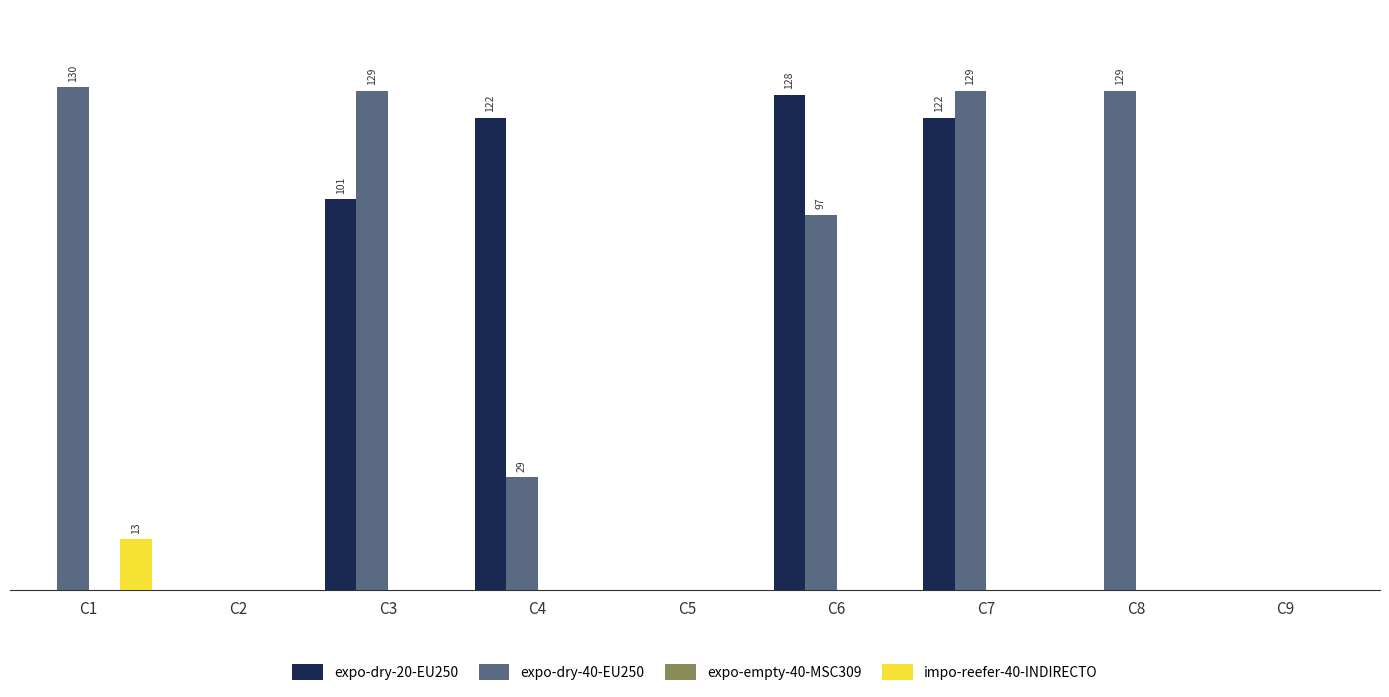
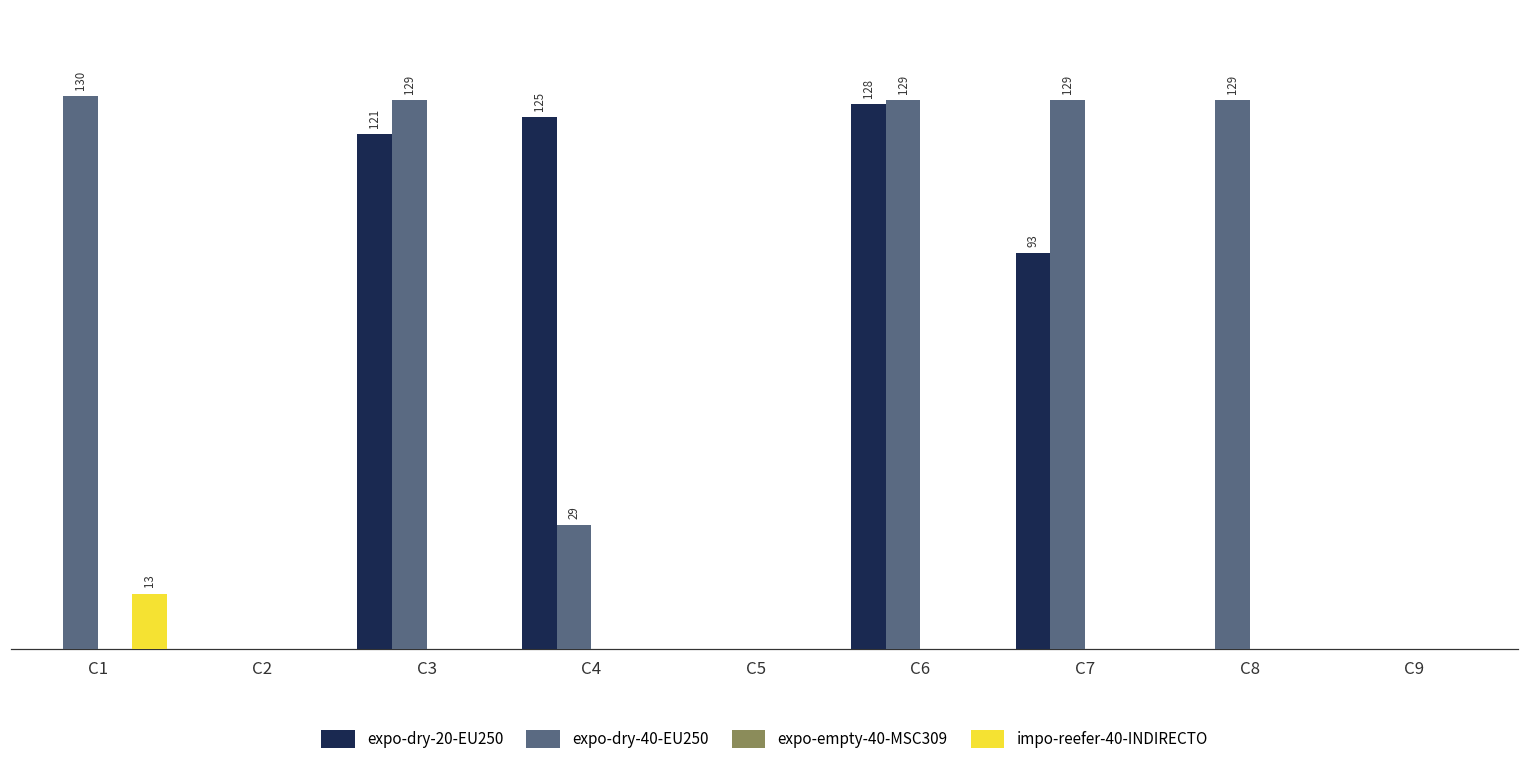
  {
    "expo-dry-20-EU250": {
-     "C3": 101,
-     "C4": 122,
+     "C3": 121,
+     "C4": 125,
      "C6": 128,
-     "C7": 122
+     "C7": 93
    },
    "expo-dry-40-EU250": {
      "C1": 130,
      "C3": 129,
      "C4": 29,
-     "C6": 97,
+     "C6": 129,
      "C7": 129,
      "C8": 129
    },
    "impo-reefer-40-INDIRECTO": {
      "C1": 13
    }
  }
